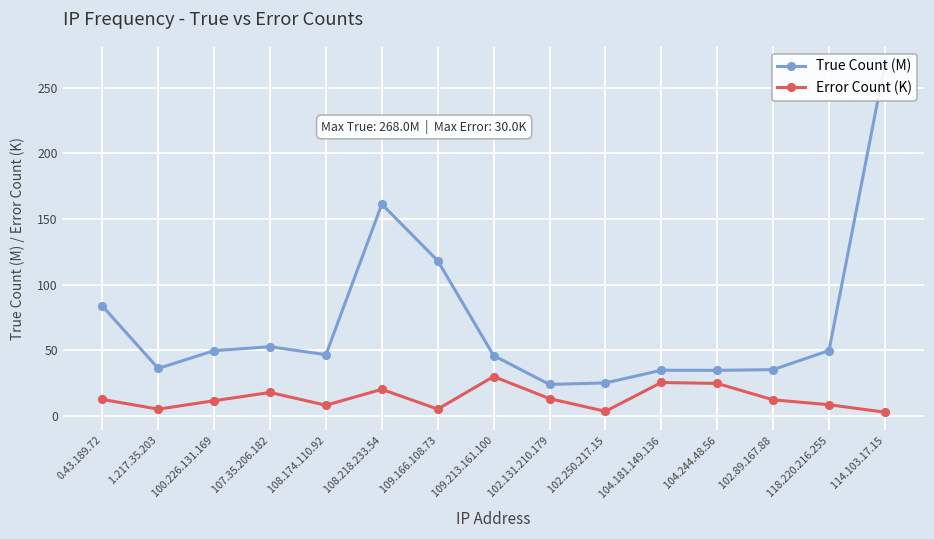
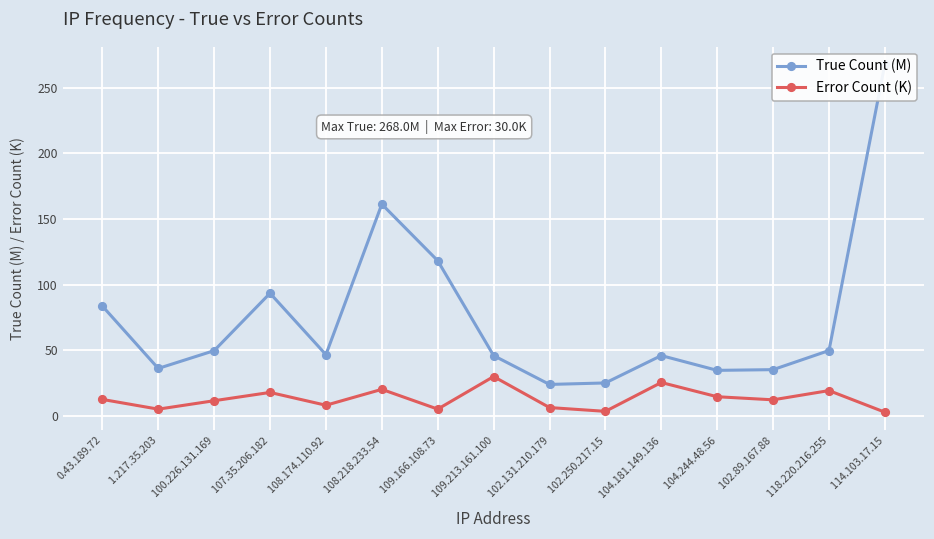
  {
    "True Count (M)": {
      "0.43.189.72": 84,
      "1.217.35.203": 36,
      "100.226.131.169": 50,
-     "107.35.206.182": 53,
+     "107.35.206.182": 93,
      "108.174.110.92": 47,
      "108.218.233.54": 161,
      "109.166.108.73": 118,
      "109.213.161.100": 46,
      "102.131.210.179": 24,
      "102.250.217.15": 25,
-     "104.181.149.136": 35,
+     "104.181.149.136": 46,
      "104.244.48.56": 35,
      "102.89.167.88": 35,
      "118.220.216.255": 50
    },
    "Error Count (K)": {
      "0.43.189.72": 13,
      "1.217.35.203": 5,
      "100.226.131.169": 12,
      "107.35.206.182": 18,
      "108.174.110.92": 8,
      "108.218.233.54": 20,
      "109.166.108.73": 5,
      "109.213.161.100": 30,
-     "102.131.210.179": 13,
+     "102.131.210.179": 6,
      "102.250.217.15": 4,
      "104.181.149.136": 25,
-     "104.244.48.56": 25,
+     "104.244.48.56": 15,
      "102.89.167.88": 12,
-     "118.220.216.255": 9,
+     "118.220.216.255": 19,
      "114.103.17.15": 3
    }
  }
